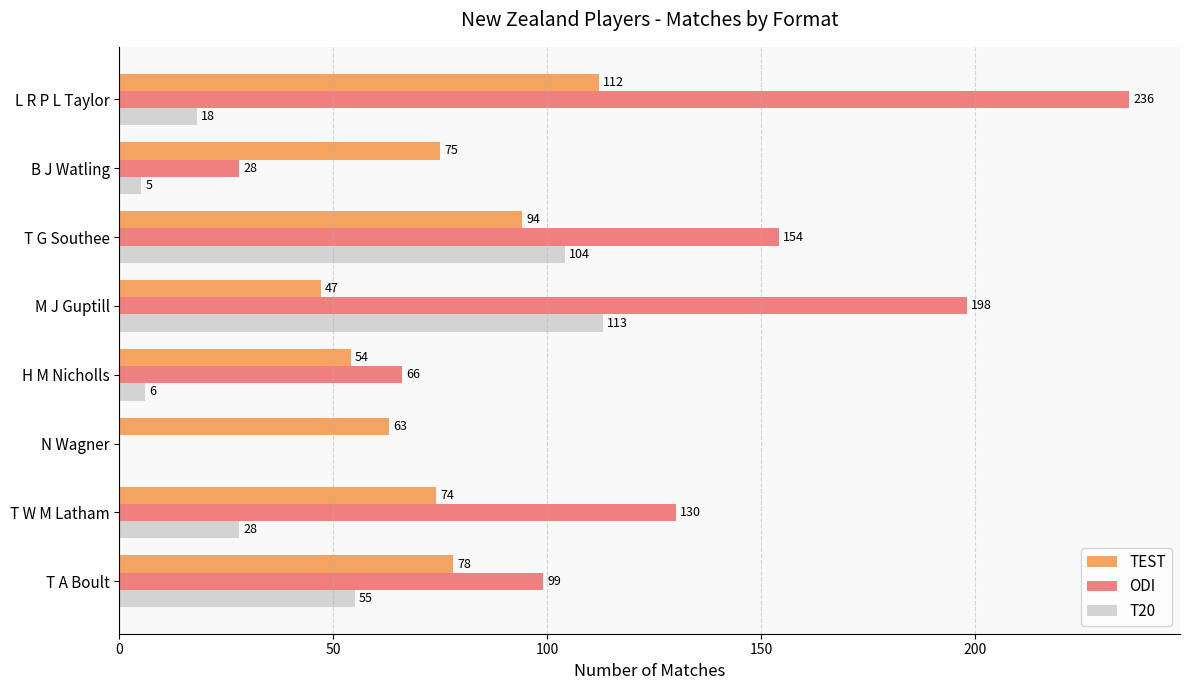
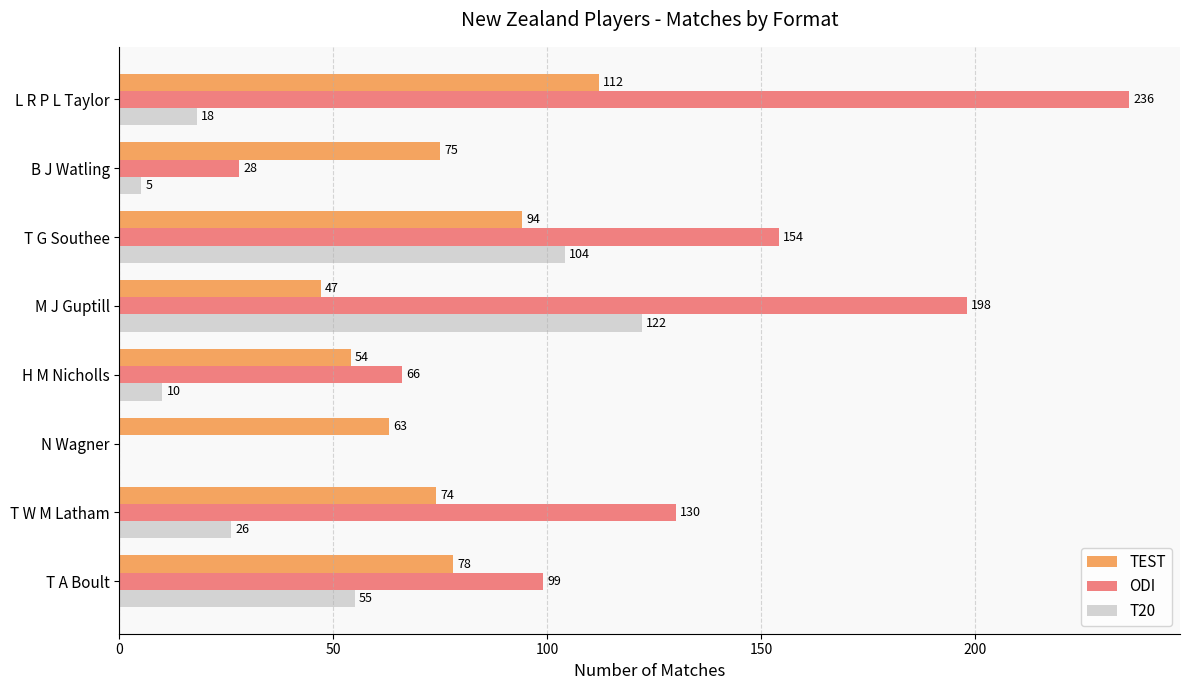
  {
    "T20": {
      "L R P L Taylor": 18,
      "B J Watling": 5,
      "T G Southee": 104,
-     "M J Guptill": 113,
-     "H M Nicholls": 6,
-     "T W M Latham": 28,
+     "M J Guptill": 122,
+     "H M Nicholls": 10,
+     "T W M Latham": 26,
      "T A Boult": 55
    }
  }
